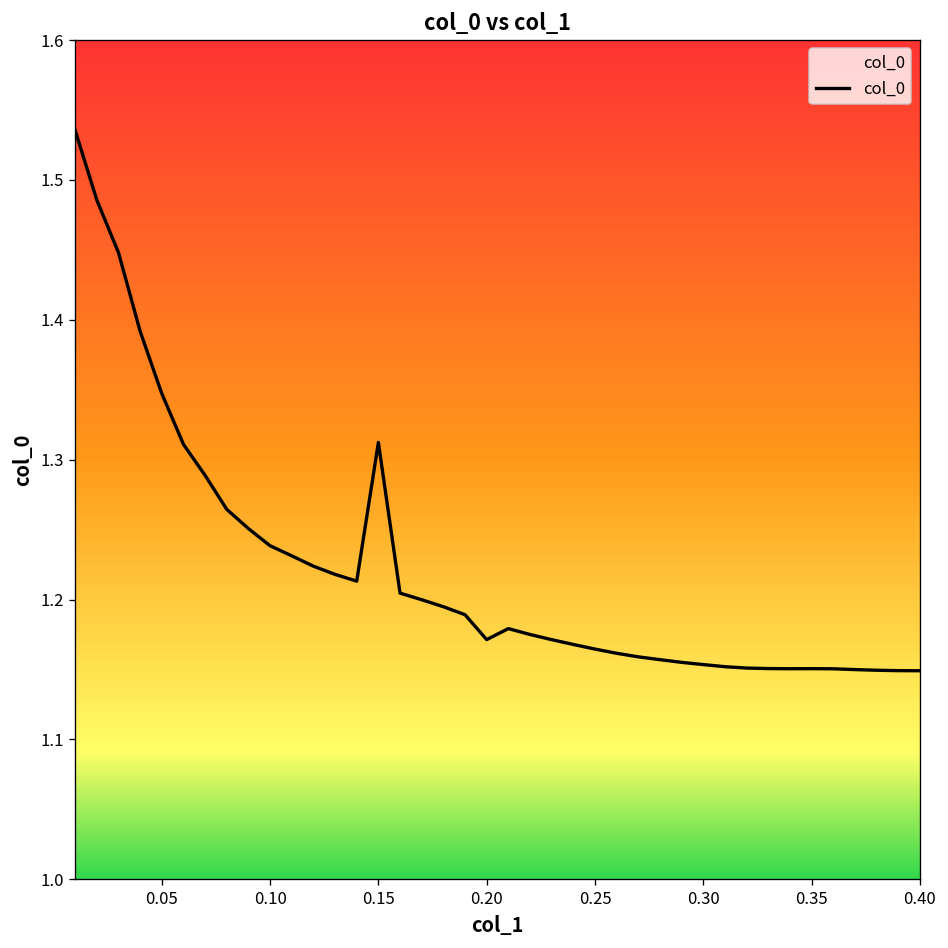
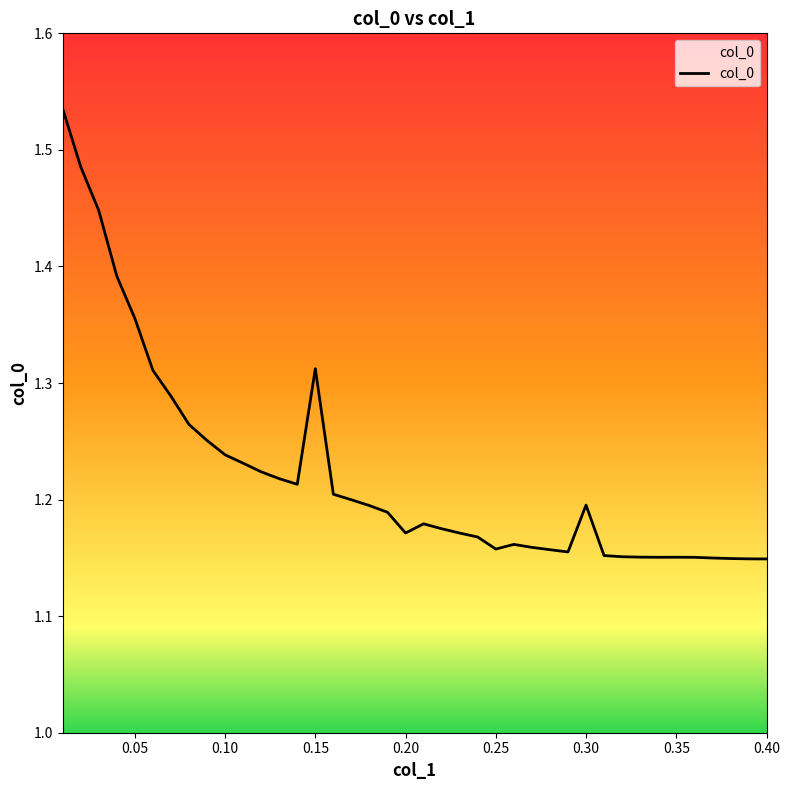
  {
-   "0.05": 1.347,
+   "0.05": 1.355,
    "0.10": 1.238,
    "0.15": 1.312,
    "0.20": 1.171,
-   "0.25": 1.165,
-   "0.30": 1.153,
+   "0.25": 1.158,
+   "0.30": 1.195,
    "0.35": 1.151,
    "0.40": 1.149
  }
